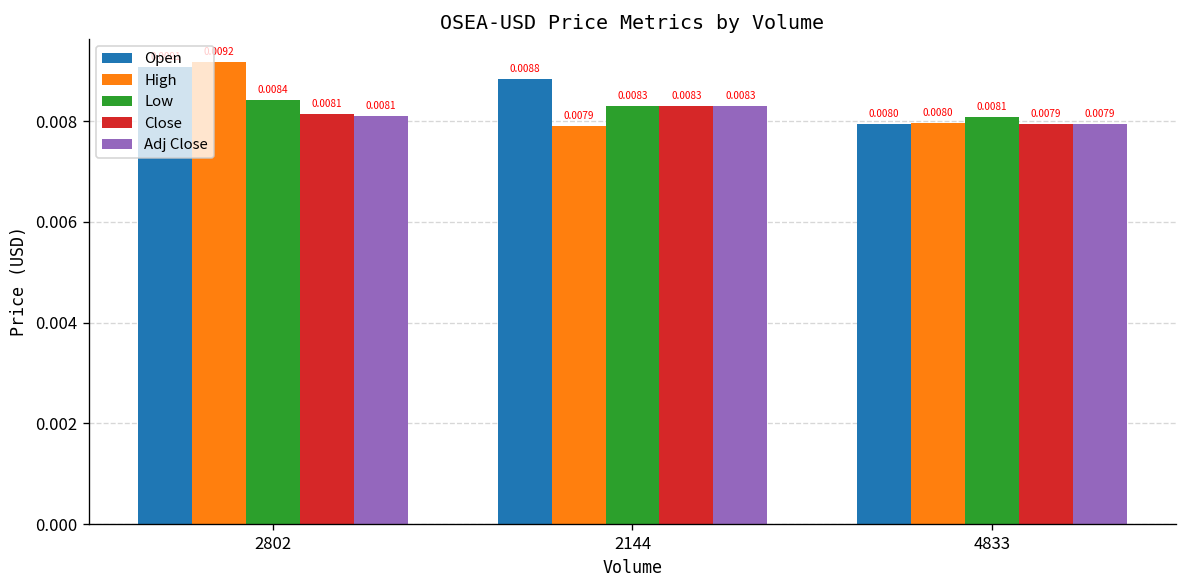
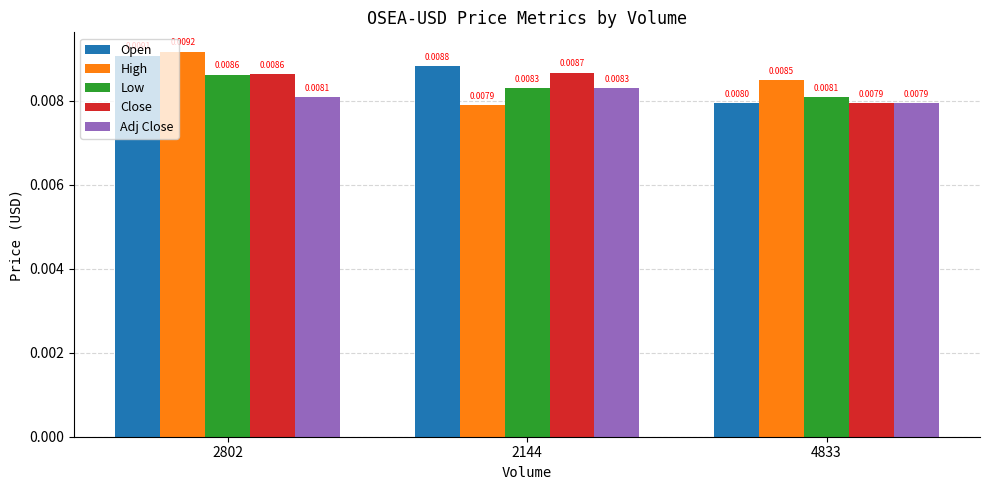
  {
    "Open": {
      "2144": 0.0088,
      "4833": 0.0080
    },
    "High": {
      "2144": 0.0079,
-     "4833": 0.0080
+     "4833": 0.0085
    },
    "Low": {
-     "2802": 0.0084,
+     "2802": 0.0086,
      "2144": 0.0083,
      "4833": 0.0081
    },
    "Close": {
-     "2802": 0.0081,
-     "2144": 0.0083,
+     "2802": 0.0086,
+     "2144": 0.0087,
      "4833": 0.0079
    },
    "Adj Close": {
      "2802": 0.0081,
      "2144": 0.0083,
      "4833": 0.0079
    }
  }
